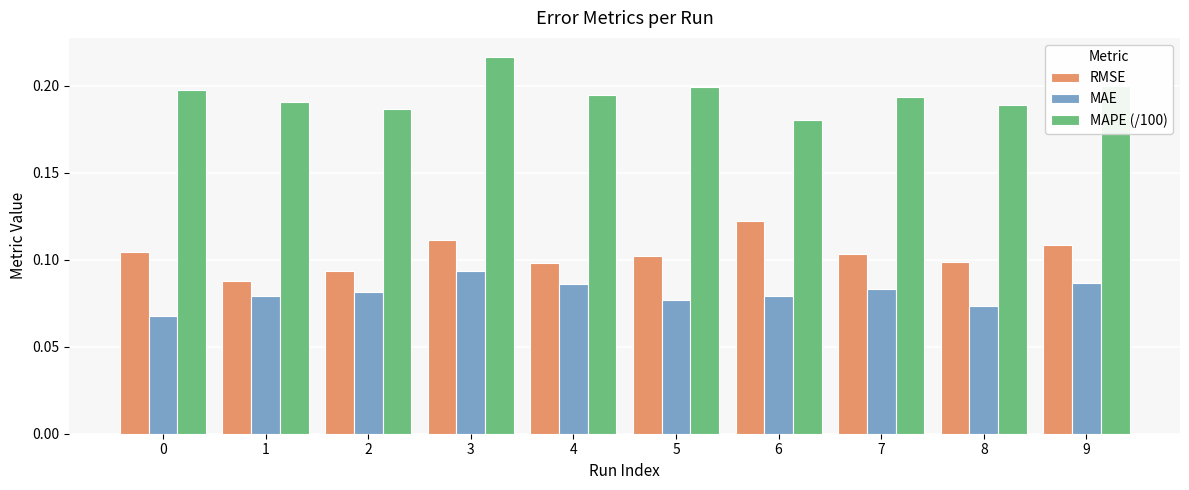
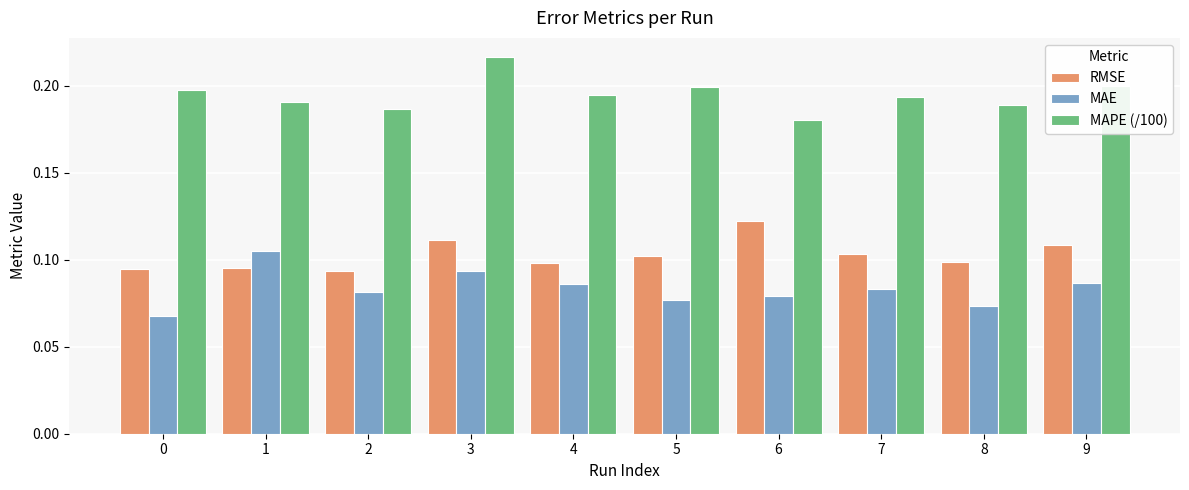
  {
    "RMSE": {
-     "0": 0.105,
-     "1": 0.088,
+     "0": 0.094,
+     "1": 0.095,
      "2": 0.093,
      "3": 0.112,
      "4": 0.098,
      "5": 0.102,
      "6": 0.122,
      "7": 0.103,
      "8": 0.098,
      "9": 0.109
    },
    "MAE": {
      "0": 0.067,
-     "1": 0.079,
+     "1": 0.105,
      "2": 0.082,
      "3": 0.093,
      "4": 0.086,
      "5": 0.077,
      "6": 0.079,
      "7": 0.083,
      "8": 0.074,
      "9": 0.086
    },
    "MAPE (/100)": {
      "0": 0.198,
      "1": 0.191,
      "2": 0.186,
      "3": 0.217,
      "4": 0.195,
      "5": 0.199,
      "6": 0.180,
      "7": 0.194,
      "8": 0.189
    }
  }
